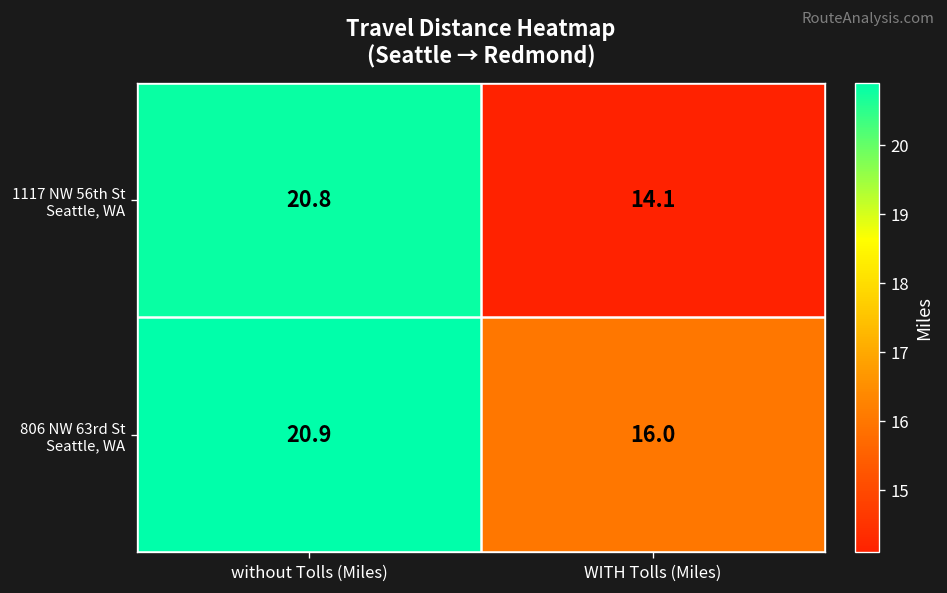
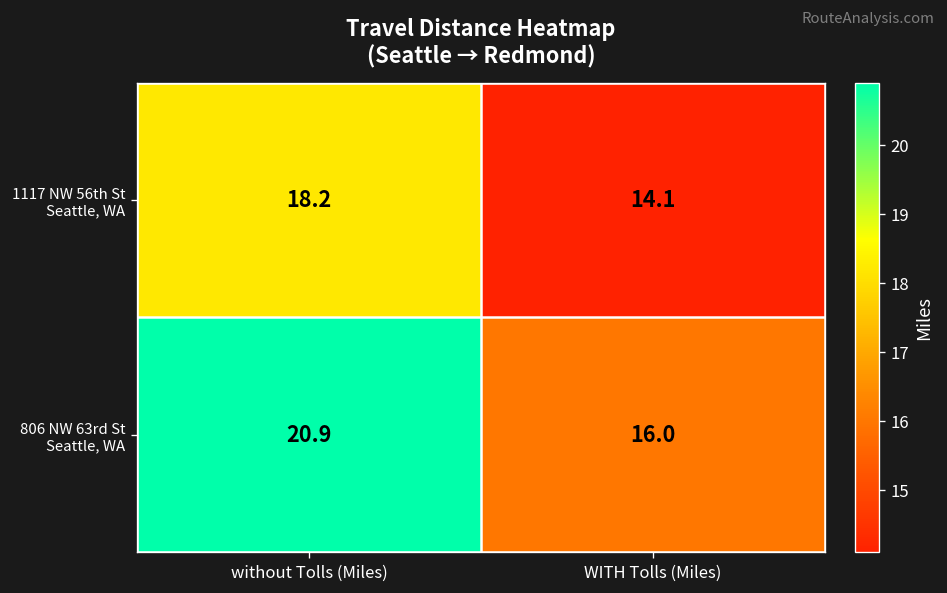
  {
    "1117 NW 56th St Seattle, WA": {
-     "without Tolls (Miles)": 20.8,
+     "without Tolls (Miles)": 18.2,
      "WITH Tolls (Miles)": 14.1
    },
    "806 NW 63rd St Seattle, WA": {
      "without Tolls (Miles)": 20.9,
      "WITH Tolls (Miles)": 16.0
    }
  }
